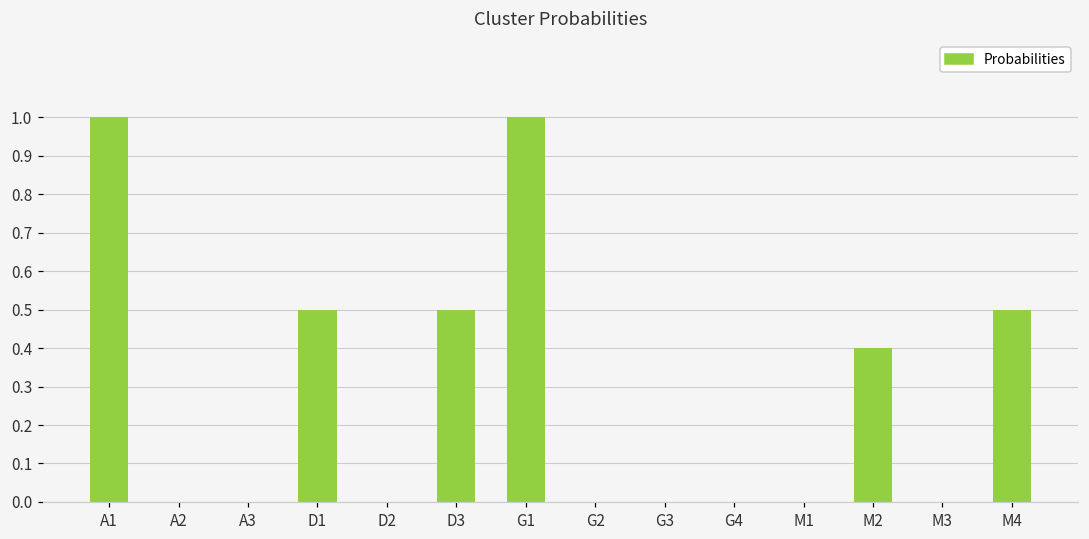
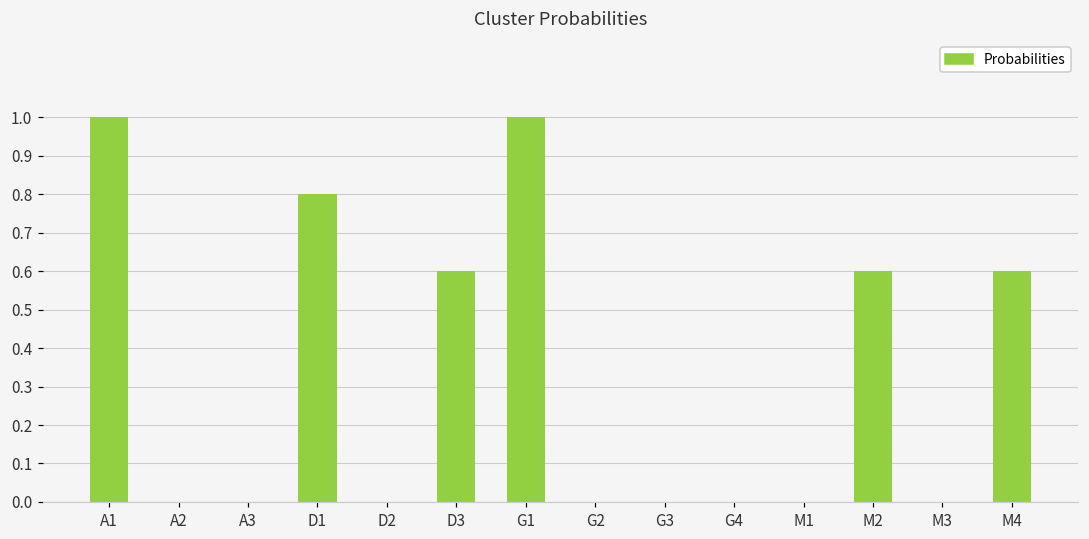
  {
    "A1": 1.0,
    "A2": 0.0,
    "A3": 0.0,
-   "D1": 0.5,
+   "D1": 0.8,
    "D2": 0.0,
-   "D3": 0.5,
+   "D3": 0.6,
    "G1": 1.0,
    "G2": 0.0,
    "G3": 0.0,
    "G4": 0.0,
    "M1": 0.0,
-   "M2": 0.4,
+   "M2": 0.6,
    "M3": 0.0,
-   "M4": 0.5
+   "M4": 0.6
  }
